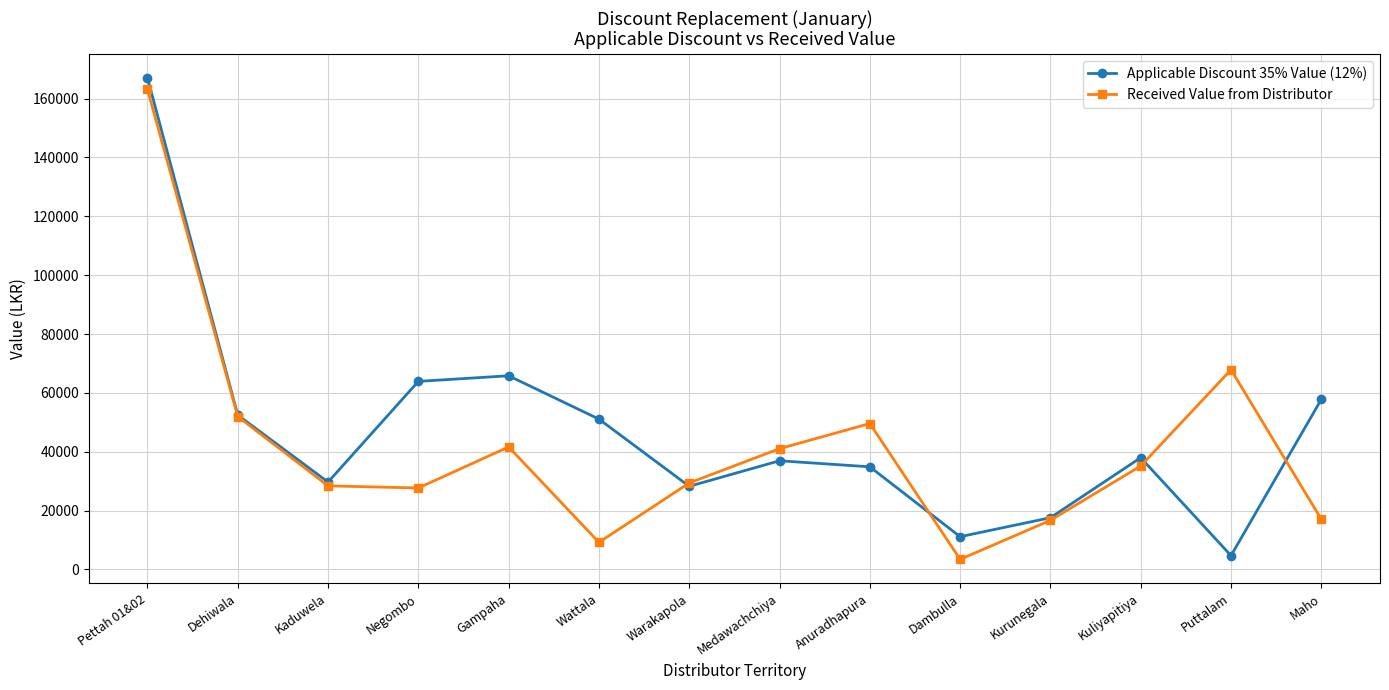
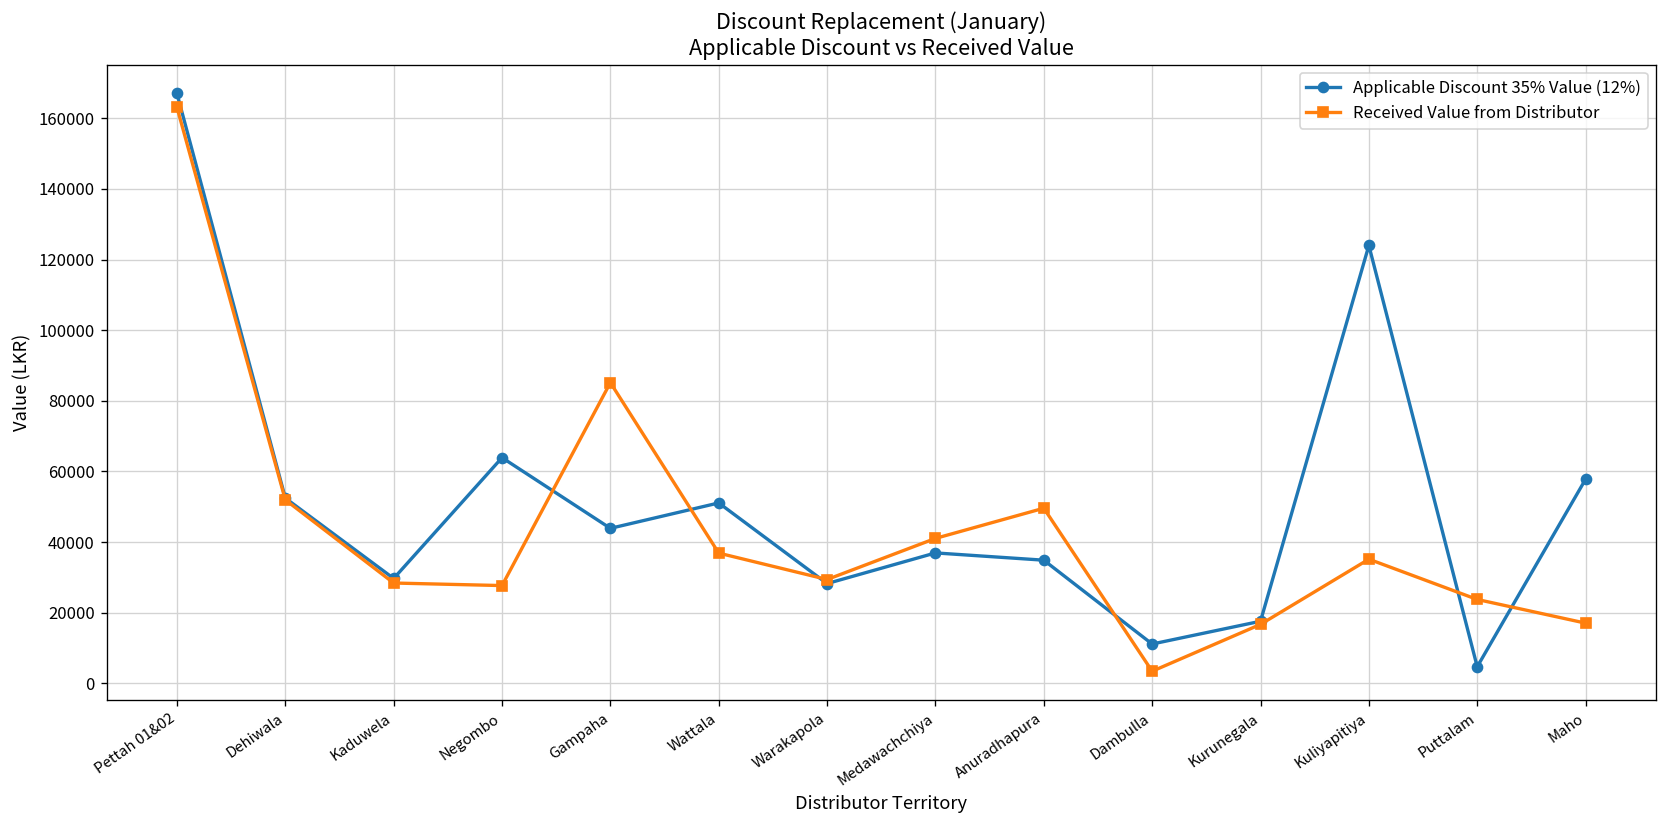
  {
    "Applicable Discount 35% Value (12%)": {
      "Pettah 01&02": 167000,
      "Kaduwela": 30000,
      "Negombo": 64000,
-     "Gampaha": 66000,
+     "Gampaha": 44000,
      "Wattala": 51000,
      "Warakapola": 28000,
      "Medawachchiya": 37000,
      "Anuradhapura": 35000,
      "Dambulla": 11000,
      "Kurunegala": 18000,
-     "Kuliyapitiya": 38000,
+     "Kuliyapitiya": 124000,
      "Puttalam": 5000,
      "Maho": 58000
    },
    "Received Value from Distributor": {
      "Pettah 01&02": 163000,
      "Kaduwela": 28000,
      "Negombo": 28000,
-     "Gampaha": 42000,
-     "Wattala": 9000,
+     "Gampaha": 85000,
+     "Wattala": 37000,
      "Warakapola": 29000,
      "Medawachchiya": 41000,
      "Anuradhapura": 50000,
      "Dambulla": 3000,
      "Kurunegala": 17000,
      "Kuliyapitiya": 35000,
-     "Puttalam": 68000,
+     "Puttalam": 24000,
      "Maho": 17000
    }
  }
